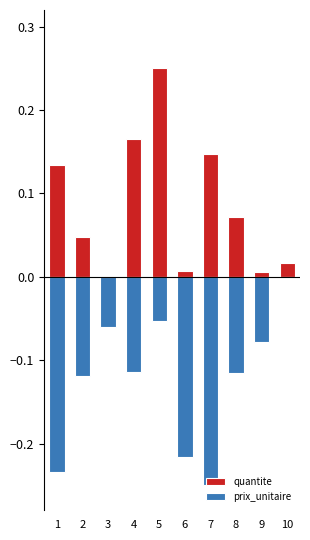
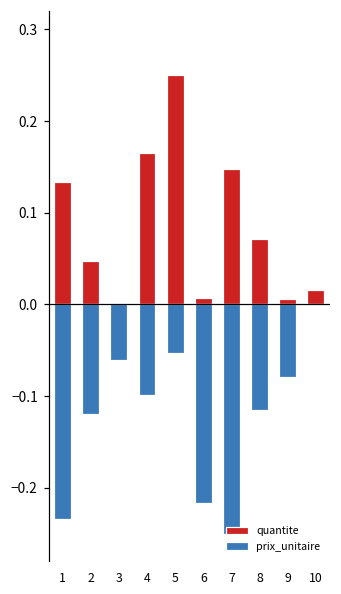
  {
    "quantite": {
      "1": 0.13,
      "2": 0.05,
      "3": 0.00,
      "4": 0.17,
      "5": 0.25,
      "6": 0.01,
      "7": 0.15,
      "8": 0.07,
      "9": 0.01,
      "10": 0.02
    },
    "prix_unitaire": {
      "1": -0.23,
      "2": -0.12,
      "3": -0.06,
-     "4": -0.11,
+     "4": -0.10,
      "5": -0.05,
      "6": -0.22,
      "7": -0.25,
      "8": -0.11,
      "9": -0.08,
      "10": 0.00
    }
  }
